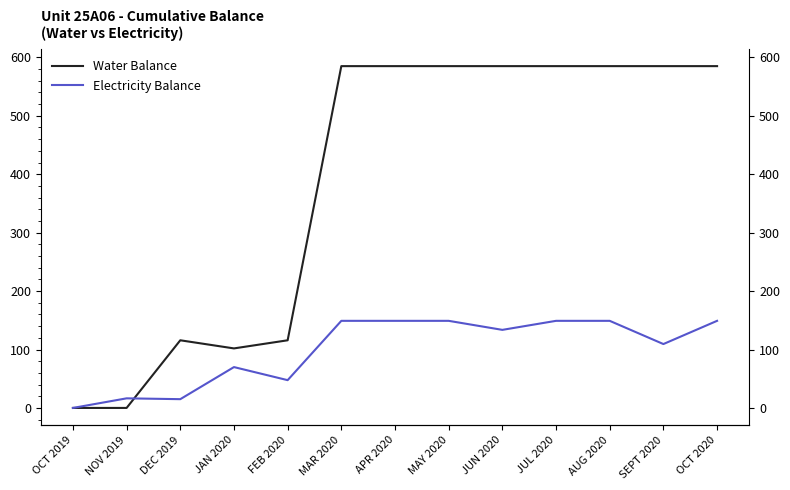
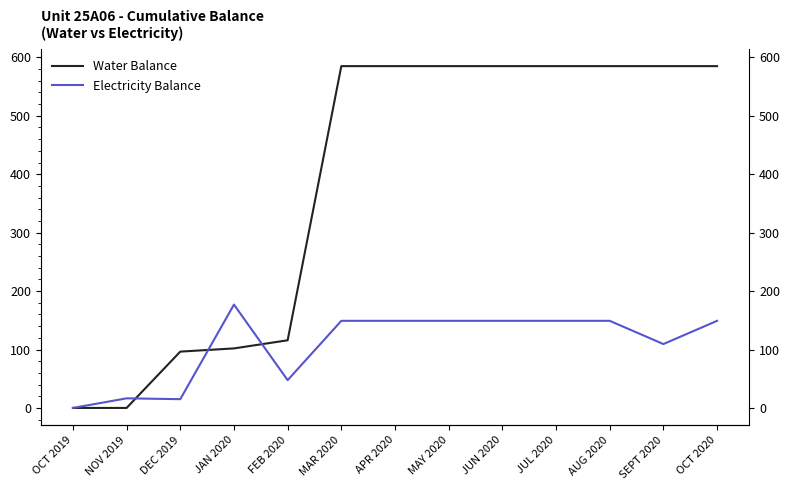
  {
    "Water Balance": {
      "NOV 2019": 0,
-     "DEC 2019": 120,
+     "DEC 2019": 100,
      "JAN 2020": 100,
      "FEB 2020": 120,
      "MAR 2020": 590,
      "APR 2020": 590,
      "MAY 2020": 590,
      "JUN 2020": 590,
      "JUL 2020": 590,
      "AUG 2020": 590,
      "SEPT 2020": 590,
      "OCT 2020": 590
    },
    "Electricity Balance": {
      "NOV 2019": 20,
      "DEC 2019": 20,
-     "JAN 2020": 70,
+     "JAN 2020": 180,
      "FEB 2020": 50,
      "MAR 2020": 150,
      "APR 2020": 150,
      "MAY 2020": 150,
-     "JUN 2020": 130,
+     "JUN 2020": 150,
      "JUL 2020": 150,
      "AUG 2020": 150,
      "SEPT 2020": 110,
      "OCT 2020": 150
    }
  }
